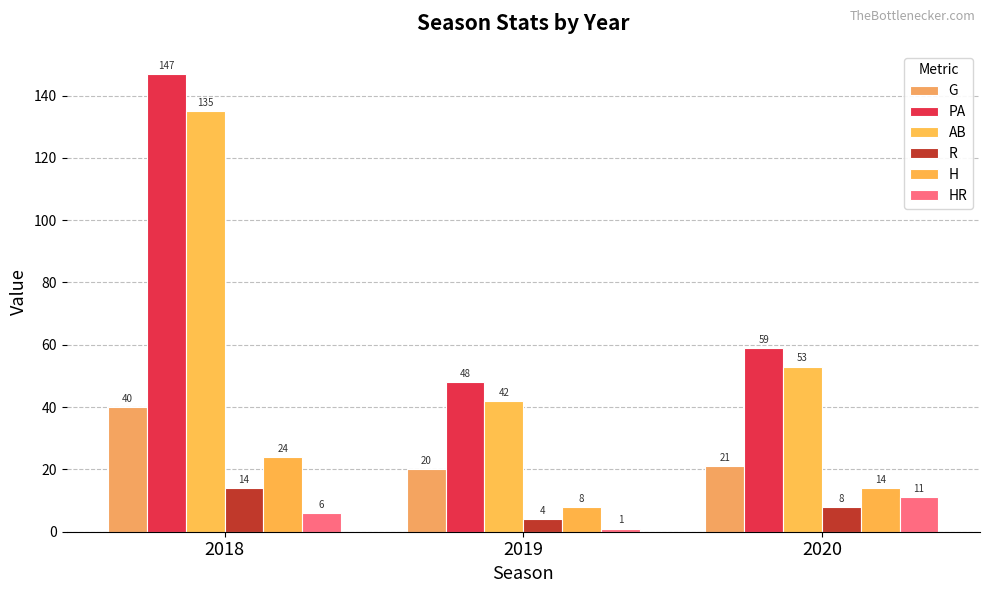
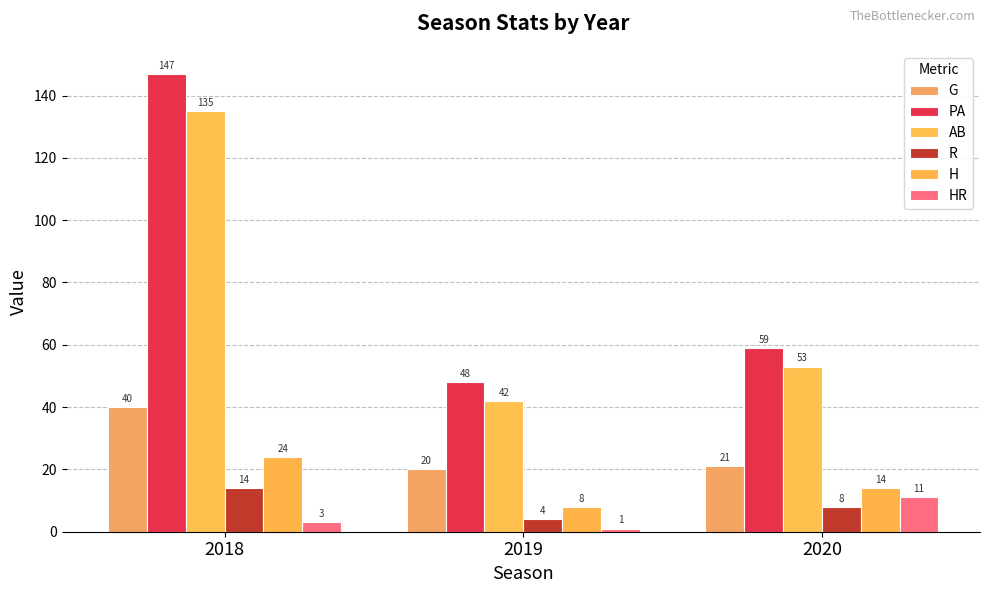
  {
    "HR": {
-     "2018": 6,
+     "2018": 3,
      "2019": 1,
      "2020": 11
    }
  }
